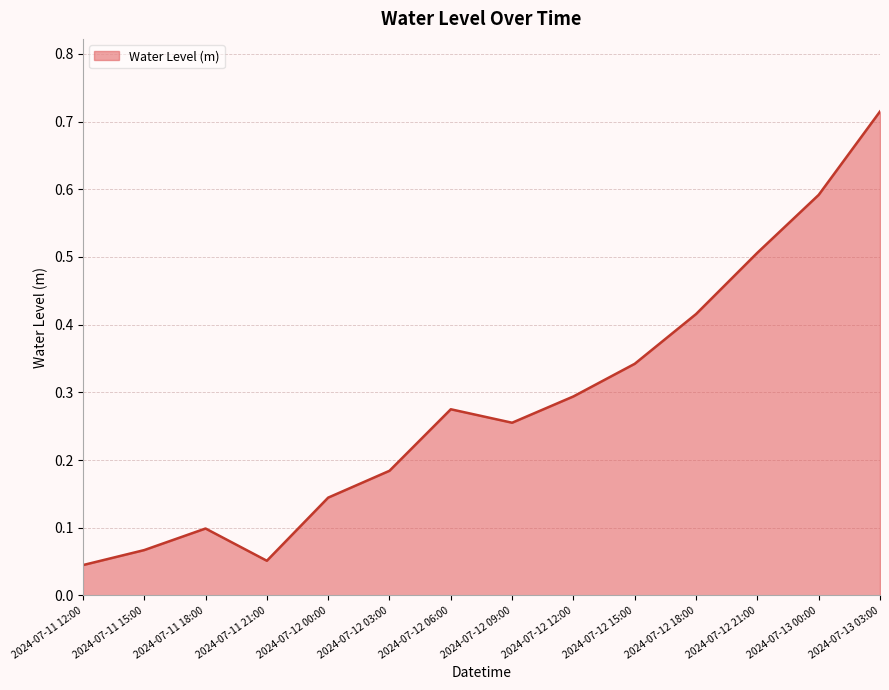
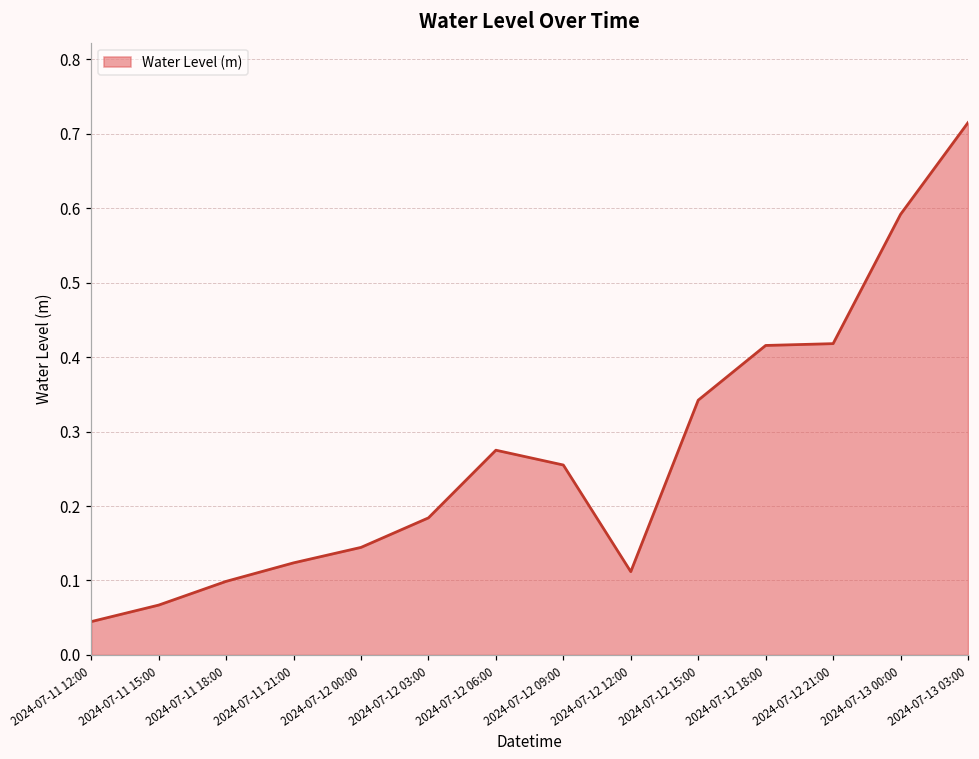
  {
    "2024-07-11 12:00": 0.04,
    "2024-07-11 15:00": 0.07,
    "2024-07-11 18:00": 0.10,
-   "2024-07-11 21:00": 0.05,
+   "2024-07-11 21:00": 0.12,
    "2024-07-12 00:00": 0.14,
    "2024-07-12 03:00": 0.18,
    "2024-07-12 06:00": 0.27,
    "2024-07-12 09:00": 0.26,
-   "2024-07-12 12:00": 0.29,
+   "2024-07-12 12:00": 0.11,
    "2024-07-12 15:00": 0.34,
    "2024-07-12 18:00": 0.42,
-   "2024-07-12 21:00": 0.51,
+   "2024-07-12 21:00": 0.42,
    "2024-07-13 00:00": 0.59,
    "2024-07-13 03:00": 0.71
  }
